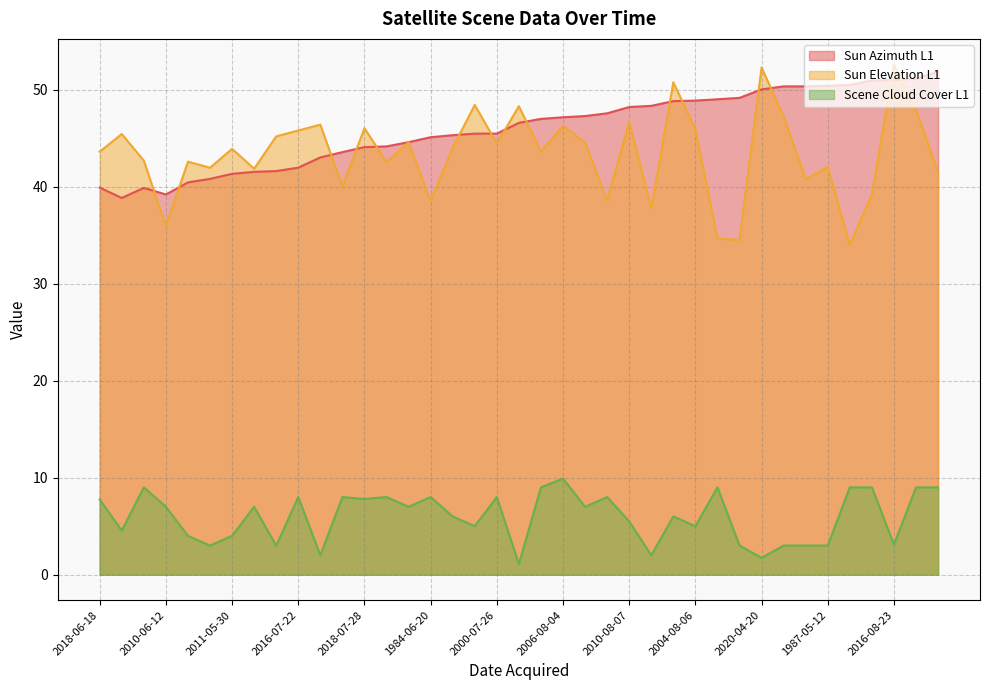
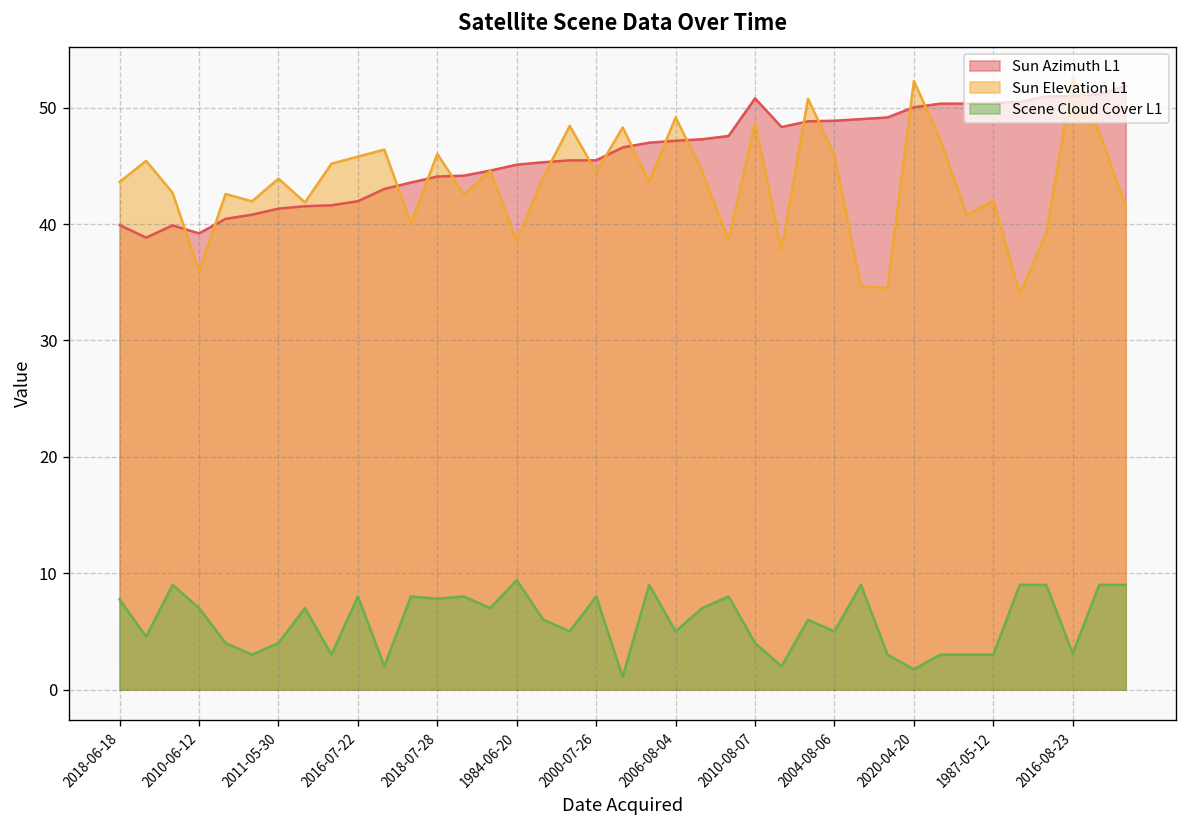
  {
    "Sun Azimuth L1": {
      "2018-06-18": 40,
      "2010-06-12": 39,
      "2011-05-30": 41,
      "2016-07-22": 42,
      "2018-07-28": 44,
      "1984-06-20": 45,
      "2000-07-26": 45,
      "2006-08-04": 47,
-     "2010-08-07": 48,
+     "2010-08-07": 51,
      "2004-08-06": 49,
      "2020-04-20": 50
    },
    "Sun Elevation L1": {
      "2018-06-18": 44,
      "2010-06-12": 36,
      "2011-05-30": 44,
      "2016-07-22": 46,
      "2018-07-28": 46,
      "1984-06-20": 39,
      "2000-07-26": 44,
-     "2006-08-04": 46,
-     "2010-08-07": 47,
+     "2006-08-04": 49,
+     "2010-08-07": 49,
      "2004-08-06": 46,
      "2020-04-20": 52,
      "1987-05-12": 42
    },
    "Scene Cloud Cover L1": {
      "2018-06-18": 8,
      "2010-06-12": 7,
      "2011-05-30": 4,
      "2016-07-22": 8,
      "2018-07-28": 8,
-     "1984-06-20": 8,
+     "1984-06-20": 9,
      "2000-07-26": 8,
-     "2006-08-04": 10,
-     "2010-08-07": 6,
+     "2006-08-04": 5,
+     "2010-08-07": 4,
      "2004-08-06": 5,
      "2020-04-20": 2,
      "1987-05-12": 3,
      "2016-08-23": 3
    }
  }
